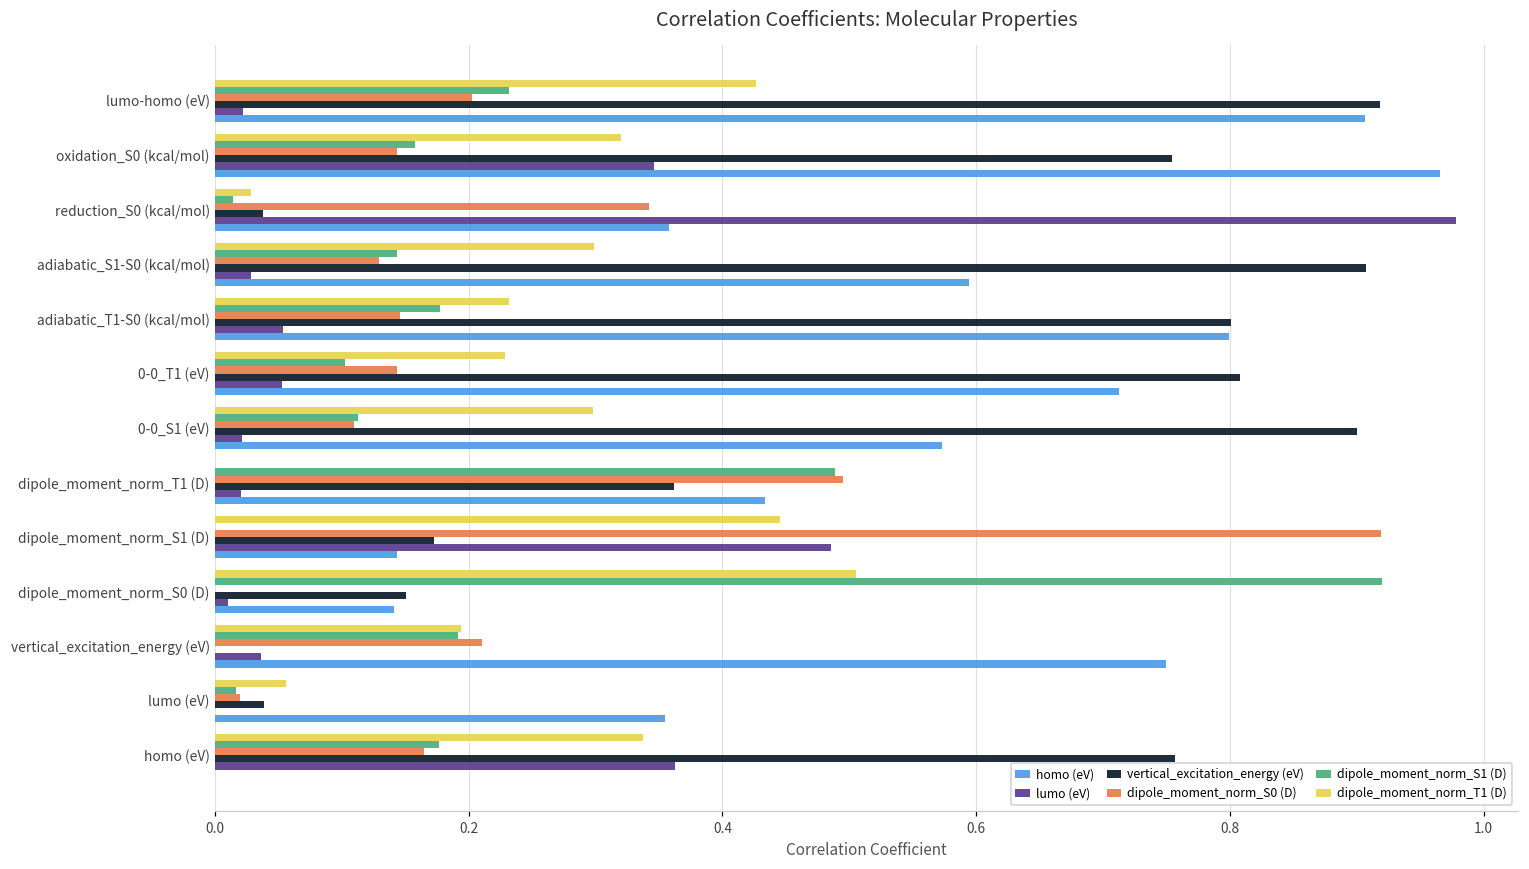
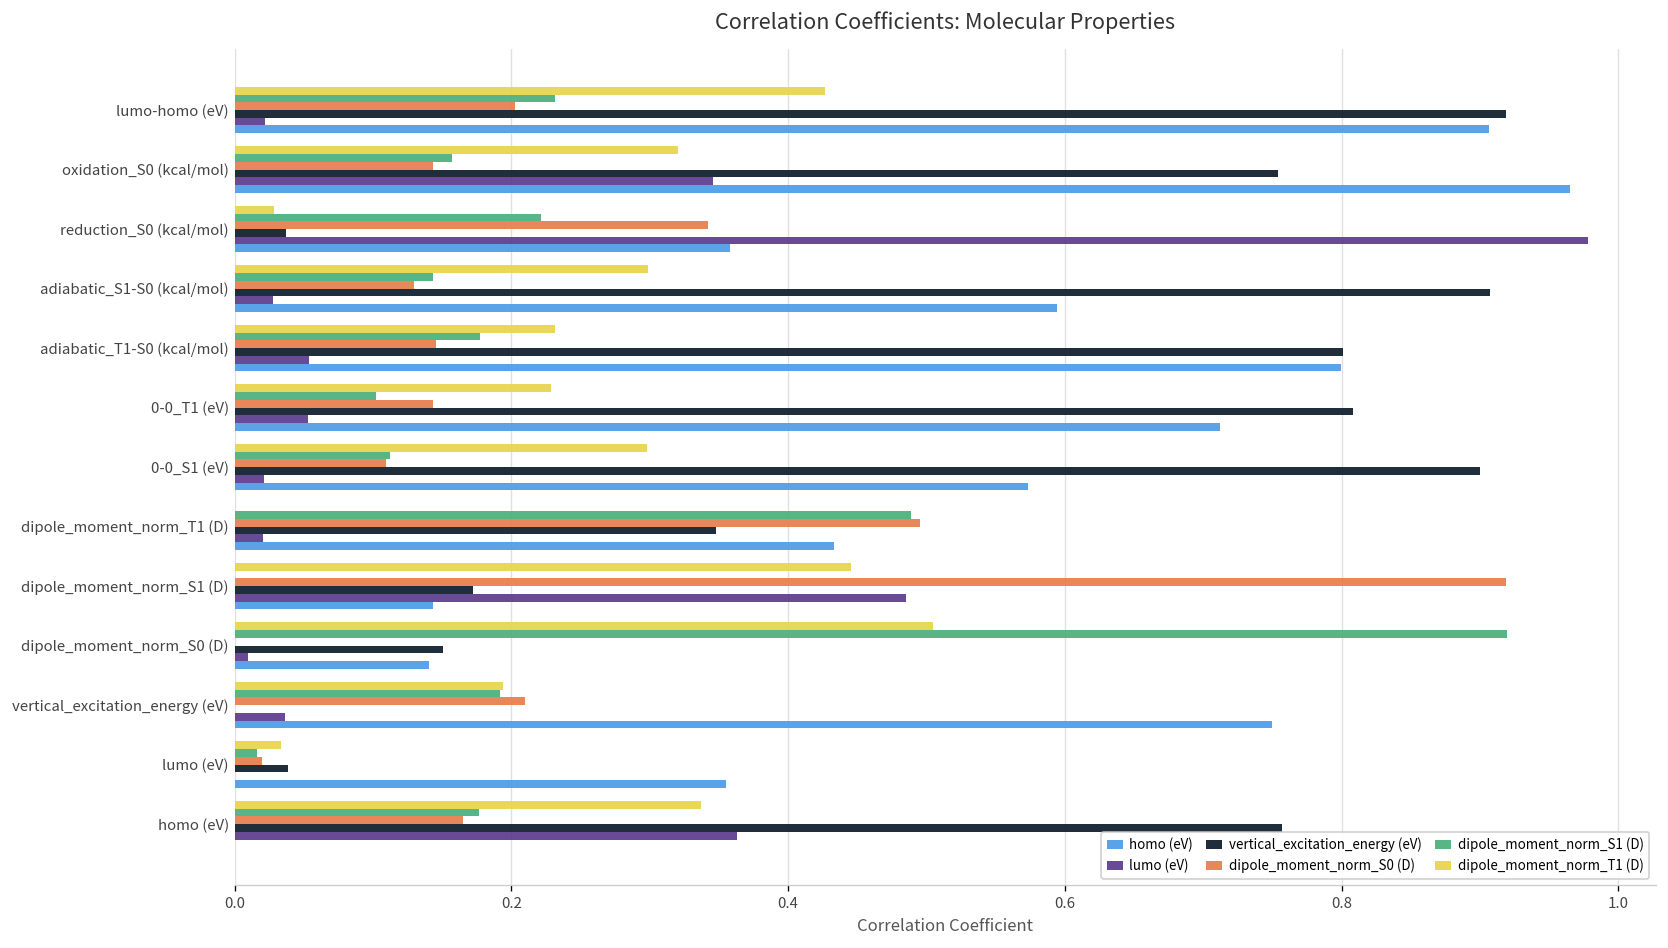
  {
    "homo (eV)": {
      "lumo-homo (eV)": 0.906,
      "oxidation_S0 (kcal/mol)": 0.965,
      "reduction_S0 (kcal/mol)": 0.358,
      "adiabatic_S1-S0 (kcal/mol)": 0.594,
      "adiabatic_T1-S0 (kcal/mol)": 0.799,
      "0-0_T1 (eV)": 0.712,
      "0-0_S1 (eV)": 0.573,
      "dipole_moment_norm_T1 (D)": 0.433,
      "dipole_moment_norm_S1 (D)": 0.144,
      "dipole_moment_norm_S0 (D)": 0.141,
      "vertical_excitation_energy (eV)": 0.750,
      "lumo (eV)": 0.355,
      "homo (eV)": 0.000
    },
    "lumo (eV)": {
      "lumo-homo (eV)": 0.022,
      "oxidation_S0 (kcal/mol)": 0.346,
      "reduction_S0 (kcal/mol)": 0.978,
      "adiabatic_S1-S0 (kcal/mol)": 0.028,
      "adiabatic_T1-S0 (kcal/mol)": 0.054,
      "0-0_T1 (eV)": 0.053,
      "0-0_S1 (eV)": 0.021,
      "dipole_moment_norm_T1 (D)": 0.020,
      "dipole_moment_norm_S1 (D)": 0.485,
      "dipole_moment_norm_S0 (D)": 0.010,
      "vertical_excitation_energy (eV)": 0.036,
      "lumo (eV)": 0.000,
      "homo (eV)": 0.363
    },
    "vertical_excitation_energy (eV)": {
      "lumo-homo (eV)": 0.918,
      "oxidation_S0 (kcal/mol)": 0.754,
      "reduction_S0 (kcal/mol)": 0.037,
      "adiabatic_S1-S0 (kcal/mol)": 0.907,
      "adiabatic_T1-S0 (kcal/mol)": 0.801,
      "0-0_T1 (eV)": 0.808,
      "0-0_S1 (eV)": 0.900,
-     "dipole_moment_norm_T1 (D)": 0.362,
+     "dipole_moment_norm_T1 (D)": 0.348,
      "dipole_moment_norm_S1 (D)": 0.172,
      "dipole_moment_norm_S0 (D)": 0.150,
      "vertical_excitation_energy (eV)": 0.000,
      "lumo (eV)": 0.038,
      "homo (eV)": 0.757
    },
    "dipole_moment_norm_S0 (D)": {
      "lumo-homo (eV)": 0.203,
      "oxidation_S0 (kcal/mol)": 0.143,
      "reduction_S0 (kcal/mol)": 0.342,
      "adiabatic_S1-S0 (kcal/mol)": 0.130,
      "adiabatic_T1-S0 (kcal/mol)": 0.146,
      "0-0_T1 (eV)": 0.143,
      "0-0_S1 (eV)": 0.110,
      "dipole_moment_norm_T1 (D)": 0.495,
      "dipole_moment_norm_S1 (D)": 0.919,
      "dipole_moment_norm_S0 (D)": 0.000,
      "vertical_excitation_energy (eV)": 0.210,
      "lumo (eV)": 0.020,
      "homo (eV)": 0.165
    },
    "dipole_moment_norm_S1 (D)": {
      "lumo-homo (eV)": 0.231,
      "oxidation_S0 (kcal/mol)": 0.157,
-     "reduction_S0 (kcal/mol)": 0.014,
+     "reduction_S0 (kcal/mol)": 0.221,
      "adiabatic_S1-S0 (kcal/mol)": 0.144,
      "adiabatic_T1-S0 (kcal/mol)": 0.177,
      "0-0_T1 (eV)": 0.103,
      "0-0_S1 (eV)": 0.113,
      "dipole_moment_norm_T1 (D)": 0.489,
      "dipole_moment_norm_S1 (D)": 0.000,
      "dipole_moment_norm_S0 (D)": 0.920,
      "vertical_excitation_energy (eV)": 0.192,
      "lumo (eV)": 0.017,
      "homo (eV)": 0.176
    },
    "dipole_moment_norm_T1 (D)": {
      "lumo-homo (eV)": 0.427,
      "oxidation_S0 (kcal/mol)": 0.320,
      "reduction_S0 (kcal/mol)": 0.028,
      "adiabatic_S1-S0 (kcal/mol)": 0.299,
      "adiabatic_T1-S0 (kcal/mol)": 0.231,
      "0-0_T1 (eV)": 0.228,
      "0-0_S1 (eV)": 0.298,
      "dipole_moment_norm_T1 (D)": 0.000,
      "dipole_moment_norm_S1 (D)": 0.446,
      "dipole_moment_norm_S0 (D)": 0.505,
      "vertical_excitation_energy (eV)": 0.194,
-     "lumo (eV)": 0.056,
+     "lumo (eV)": 0.034,
      "homo (eV)": 0.337
    }
  }
